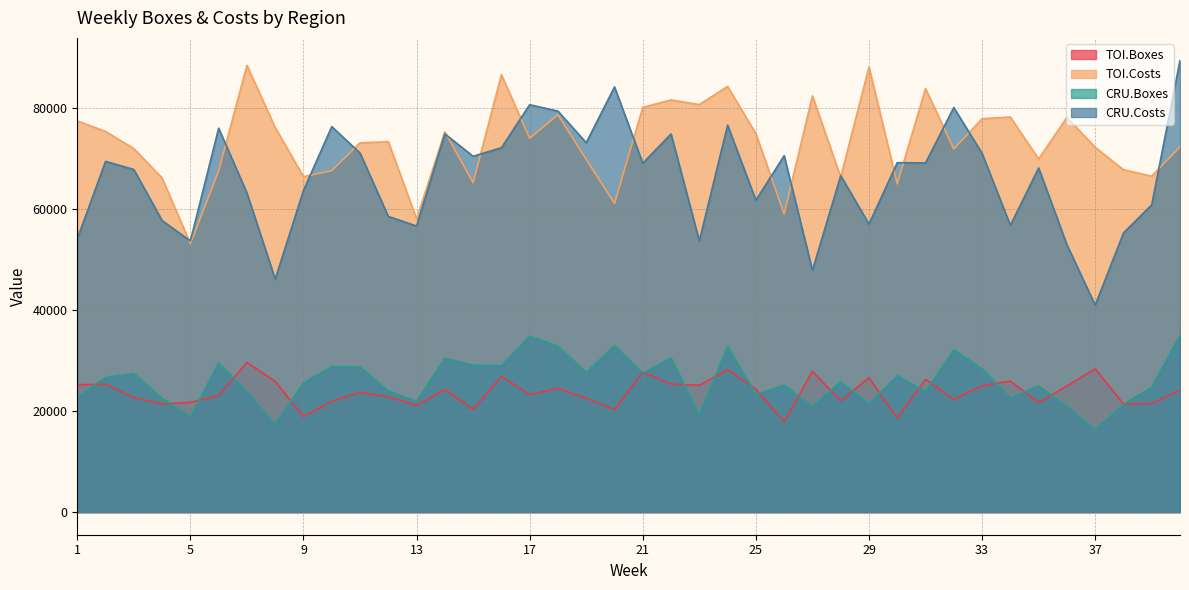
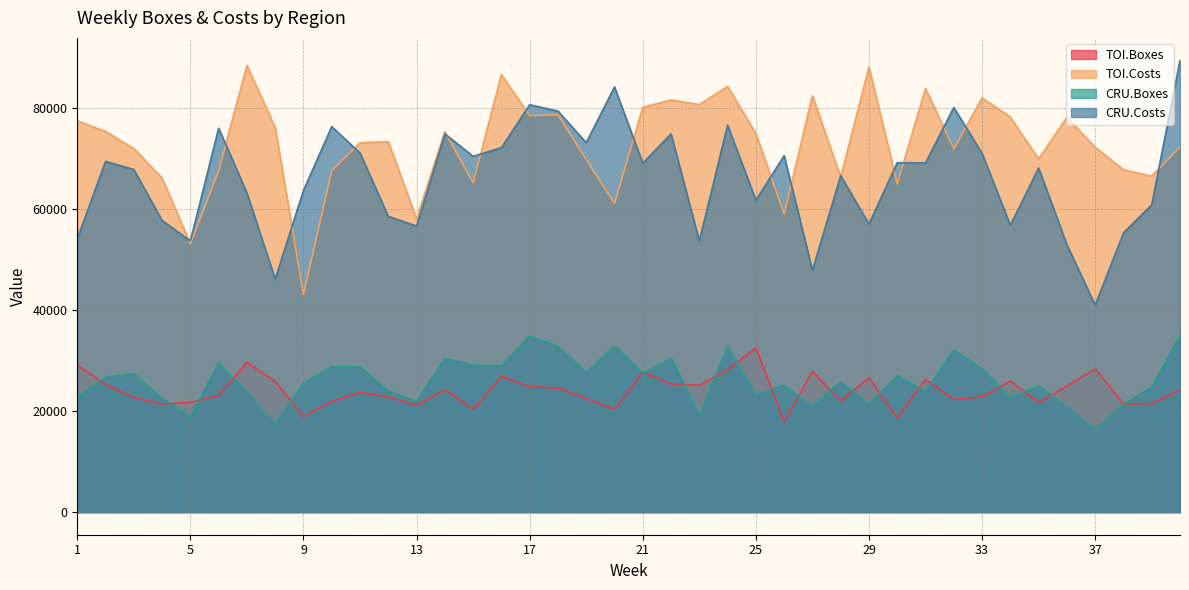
  {
    "TOI.Boxes": {
-     "1": 25000,
+     "1": 29000,
      "5": 22000,
      "9": 19000,
      "13": 21000,
-     "17": 23000,
-     "25": 24000,
+     "17": 25000,
+     "25": 32000,
      "29": 27000,
-     "33": 25000,
+     "33": 23000,
      "37": 28000
    },
    "TOI.Costs": {
      "1": 77000,
      "5": 53000,
-     "9": 66000,
+     "9": 43000,
      "13": 58000,
-     "17": 74000,
+     "17": 78000,
      "21": 80000,
      "25": 75000,
      "29": 88000,
-     "33": 78000,
+     "33": 82000,
      "37": 72000
    }
  }
